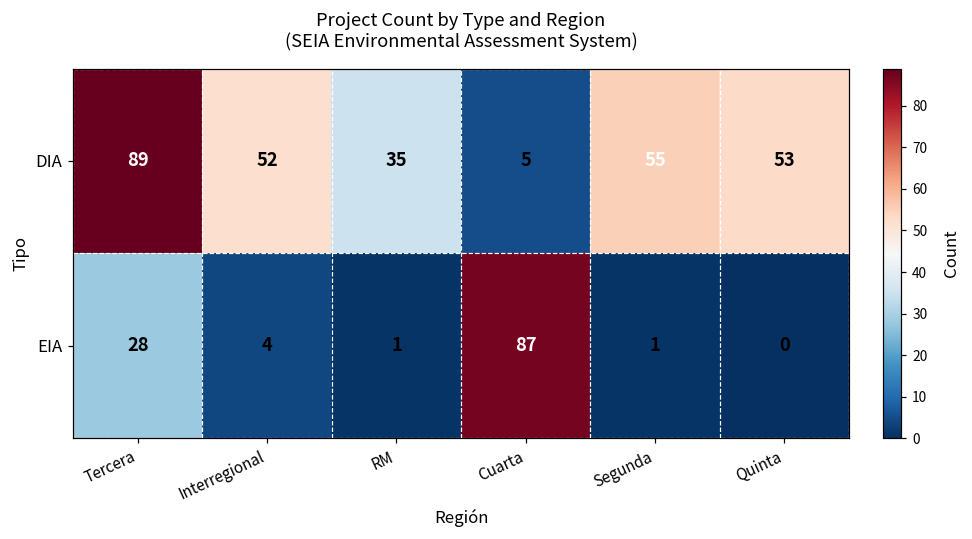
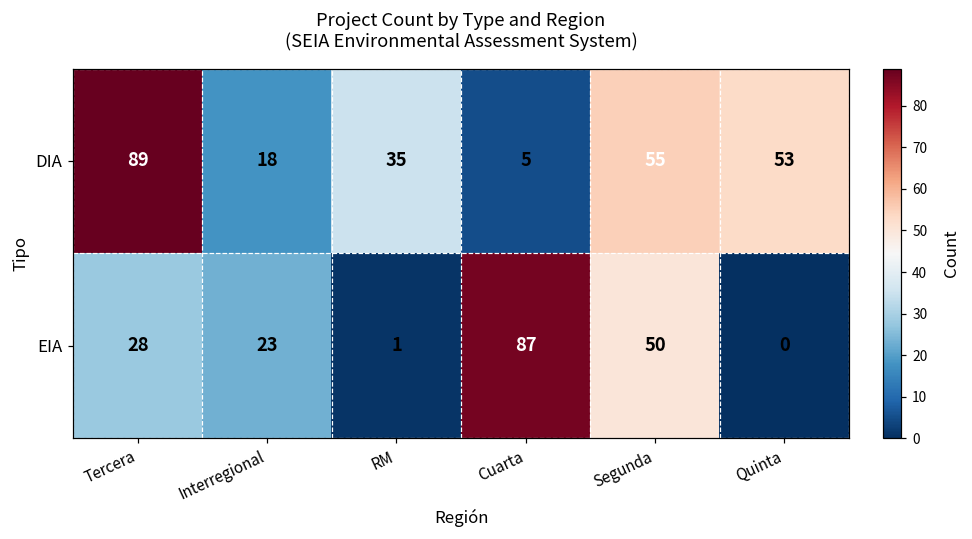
  {
    "DIA": {
      "Tercera": 89,
-     "Interregional": 52,
+     "Interregional": 18,
      "RM": 35,
      "Cuarta": 5,
      "Segunda": 55,
      "Quinta": 53
    },
    "EIA": {
      "Tercera": 28,
-     "Interregional": 4,
+     "Interregional": 23,
      "RM": 1,
      "Cuarta": 87,
-     "Segunda": 1,
+     "Segunda": 50,
      "Quinta": 0
    }
  }
